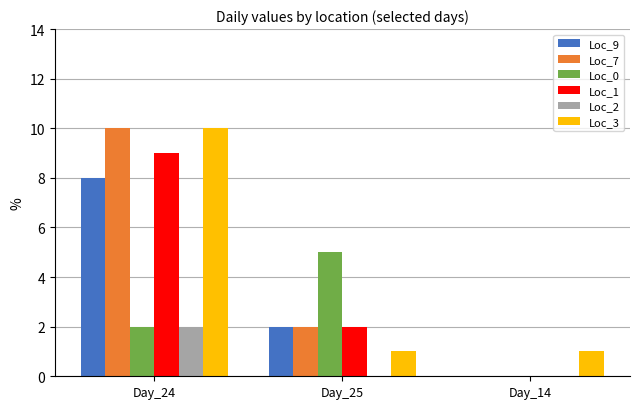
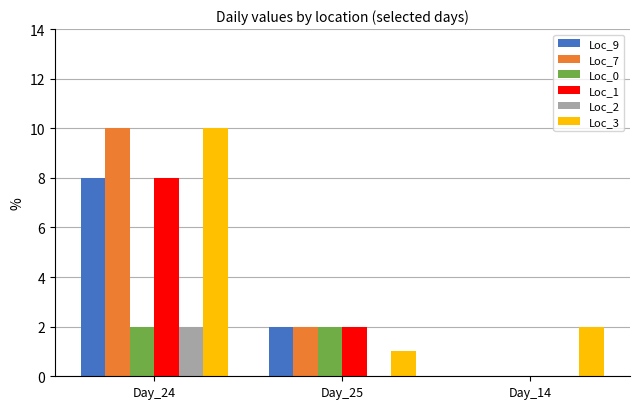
  {
    "Loc_9": {
      "Day_24": 8,
      "Day_25": 2,
      "Day_14": 0
    },
    "Loc_7": {
      "Day_24": 10,
      "Day_25": 2,
      "Day_14": 0
    },
    "Loc_0": {
      "Day_24": 2,
-     "Day_25": 5,
+     "Day_25": 2,
      "Day_14": 0
    },
    "Loc_1": {
-     "Day_24": 9,
+     "Day_24": 8,
      "Day_25": 2,
      "Day_14": 0
    },
    "Loc_2": {
      "Day_24": 2,
      "Day_25": 0,
      "Day_14": 0
    },
    "Loc_3": {
      "Day_24": 10,
      "Day_25": 1,
-     "Day_14": 1
+     "Day_14": 2
    }
  }
